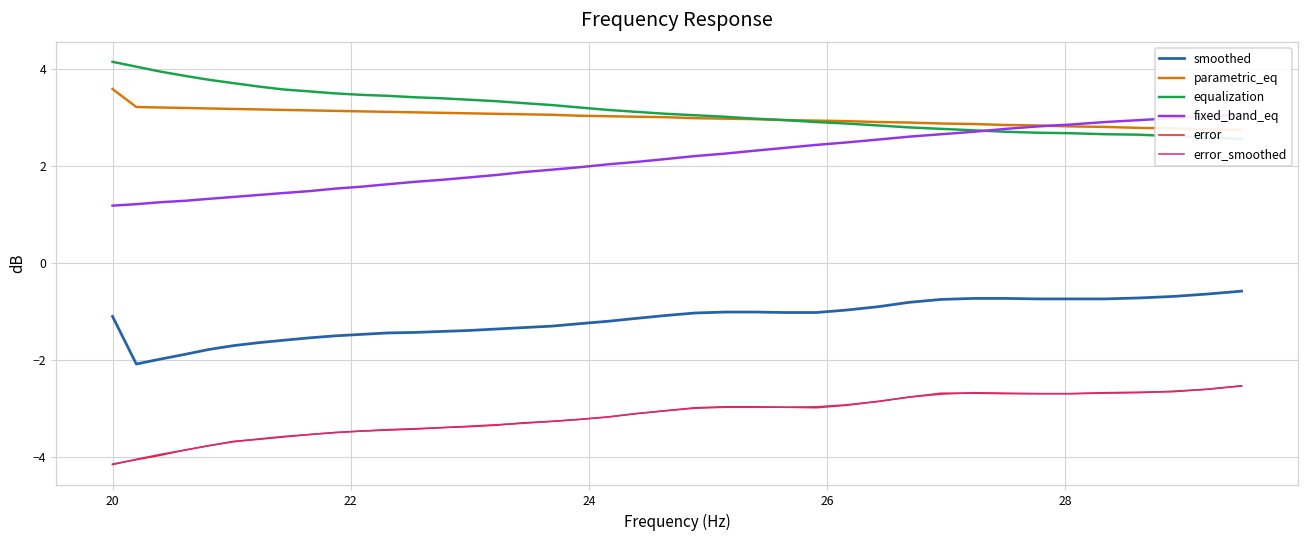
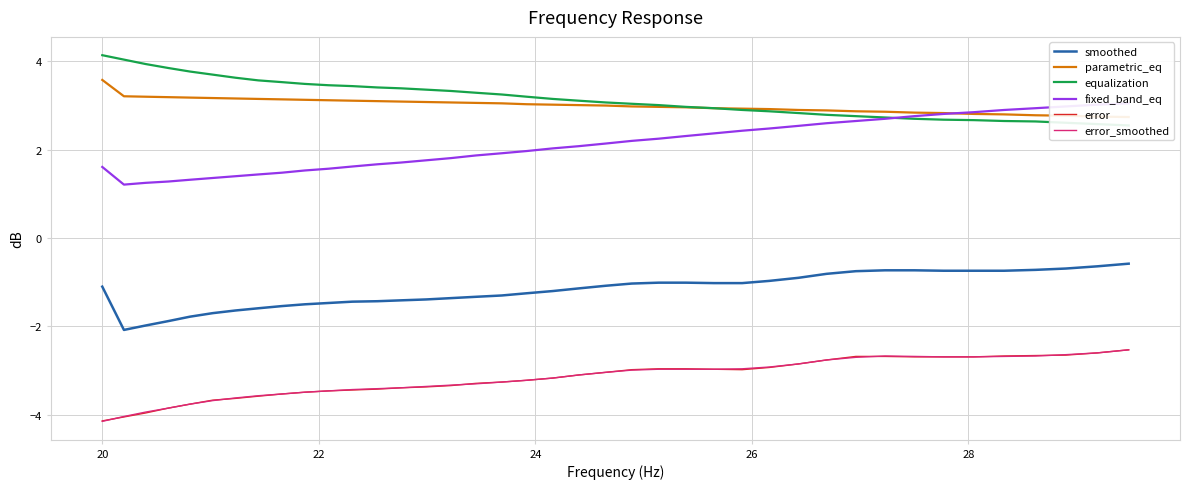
  {
    "smoothed": {
      "20": -1.1
    },
    "parametric_eq": {
      "20": 3.6
    },
    "equalization": {
      "20": 4.1
    },
    "fixed_band_eq": {
-     "20": 1.2
+     "20": 1.6
    }
  }
